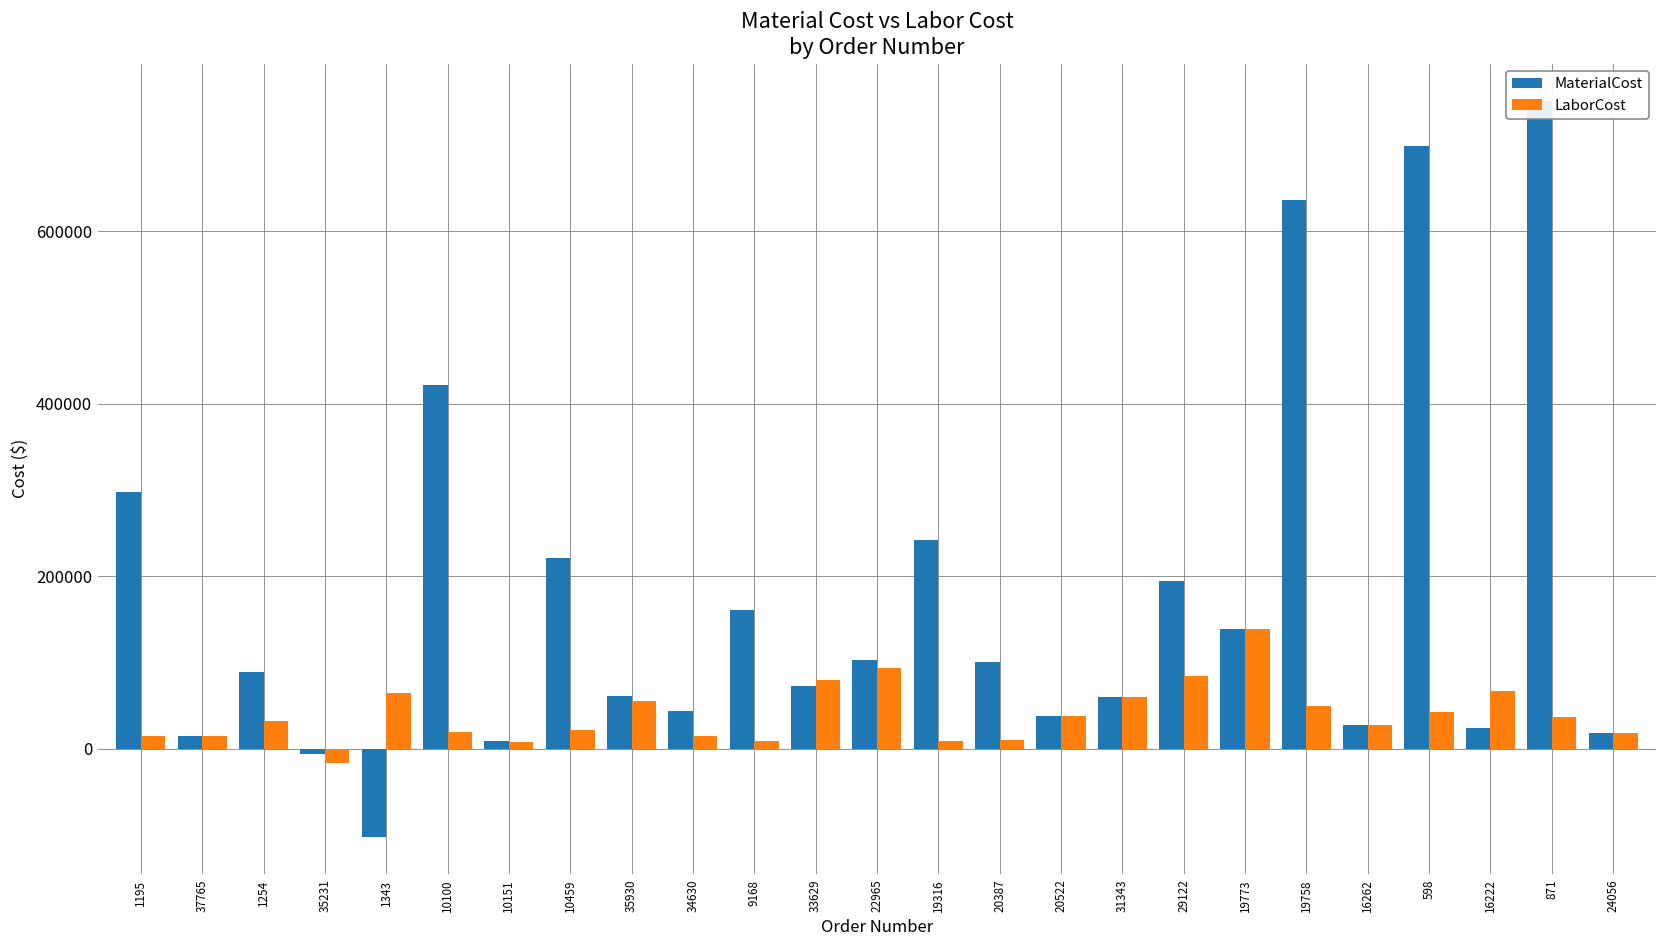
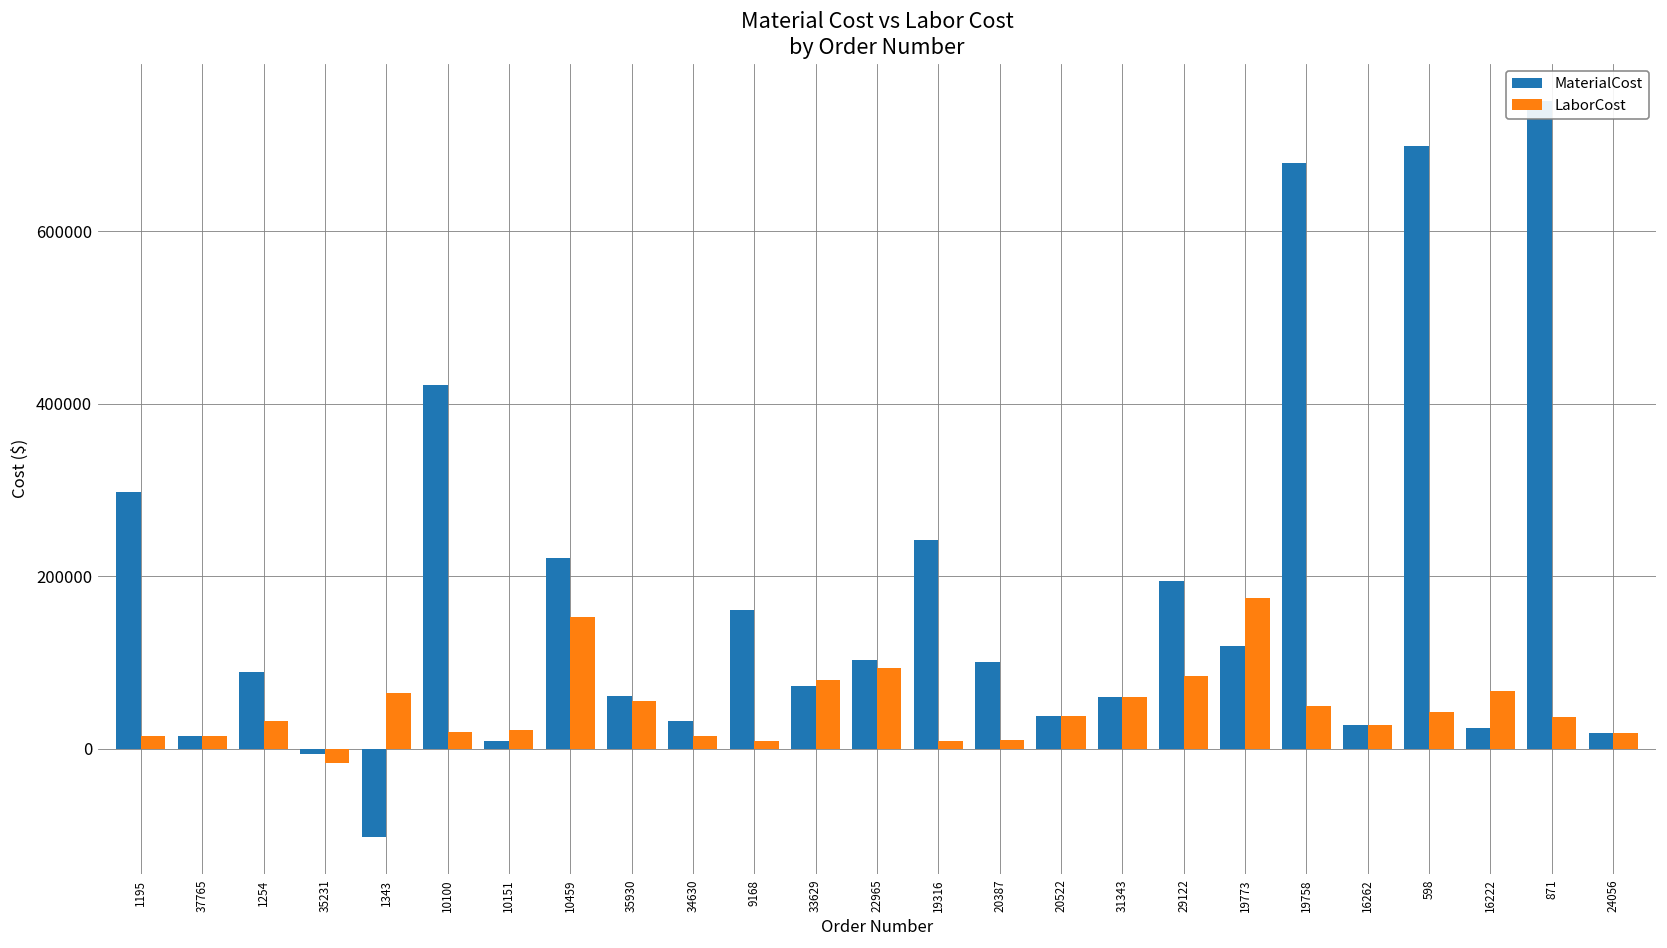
  {
    "MaterialCost": {
      "1195": 300000,
      "37765": 10000,
      "1254": 90000,
      "35231": -10000,
      "1343": -100000,
      "10100": 420000,
      "10151": 10000,
      "10459": 220000,
      "35930": 60000,
-     "34630": 40000,
+     "34630": 30000,
      "9168": 160000,
      "33629": 70000,
      "22965": 100000,
      "19316": 240000,
      "20387": 100000,
      "20522": 40000,
      "31343": 60000,
      "29122": 190000,
-     "19773": 140000,
-     "19758": 640000,
+     "19773": 120000,
+     "19758": 680000,
      "16262": 30000,
      "598": 700000,
      "16222": 20000,
      "24056": 20000
    },
    "LaborCost": {
      "1195": 10000,
      "37765": 10000,
      "1254": 30000,
      "35231": -20000,
      "1343": 70000,
      "10100": 20000,
-     "10151": 10000,
-     "10459": 20000,
+     "10151": 20000,
+     "10459": 150000,
      "35930": 60000,
      "34630": 10000,
      "9168": 10000,
      "33629": 80000,
      "22965": 90000,
      "19316": 10000,
      "20387": 10000,
      "20522": 40000,
      "31343": 60000,
      "29122": 80000,
-     "19773": 140000,
+     "19773": 180000,
      "19758": 50000,
      "16262": 30000,
      "598": 40000,
      "16222": 70000,
      "871": 40000,
      "24056": 20000
    }
  }
